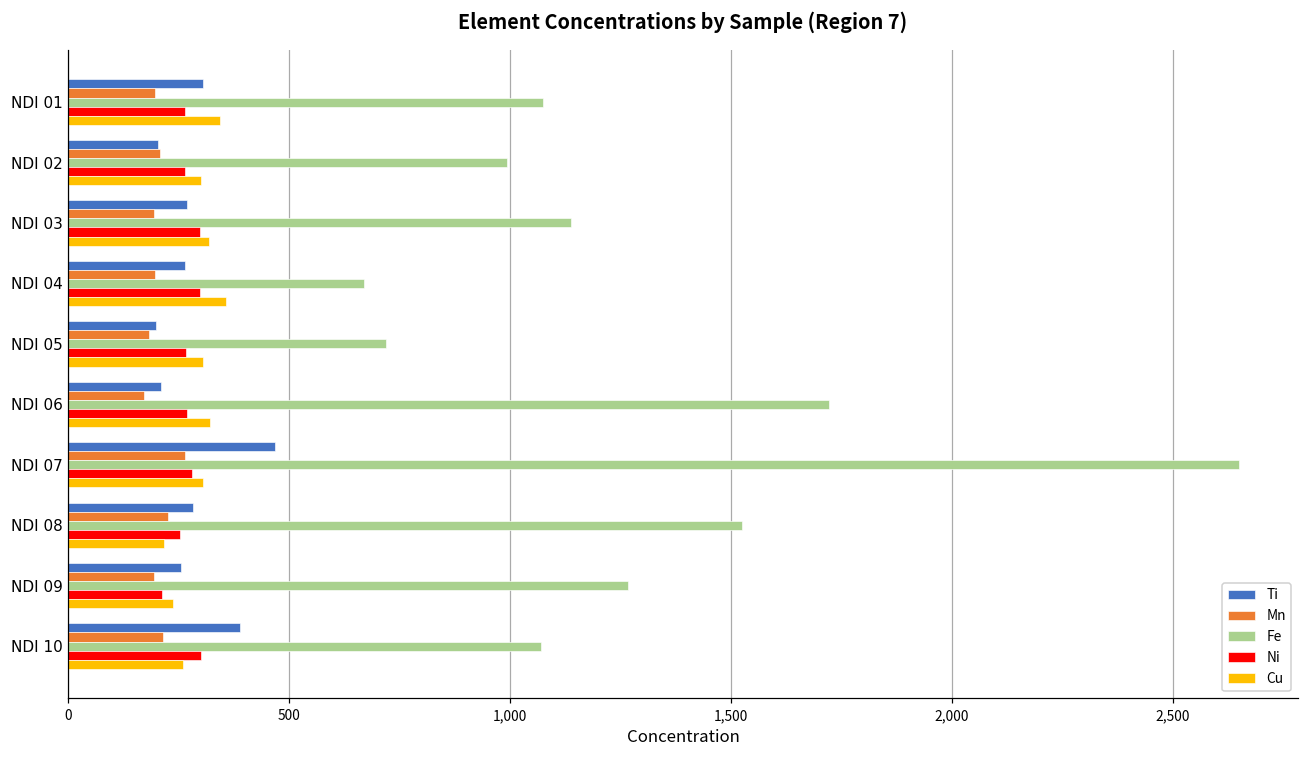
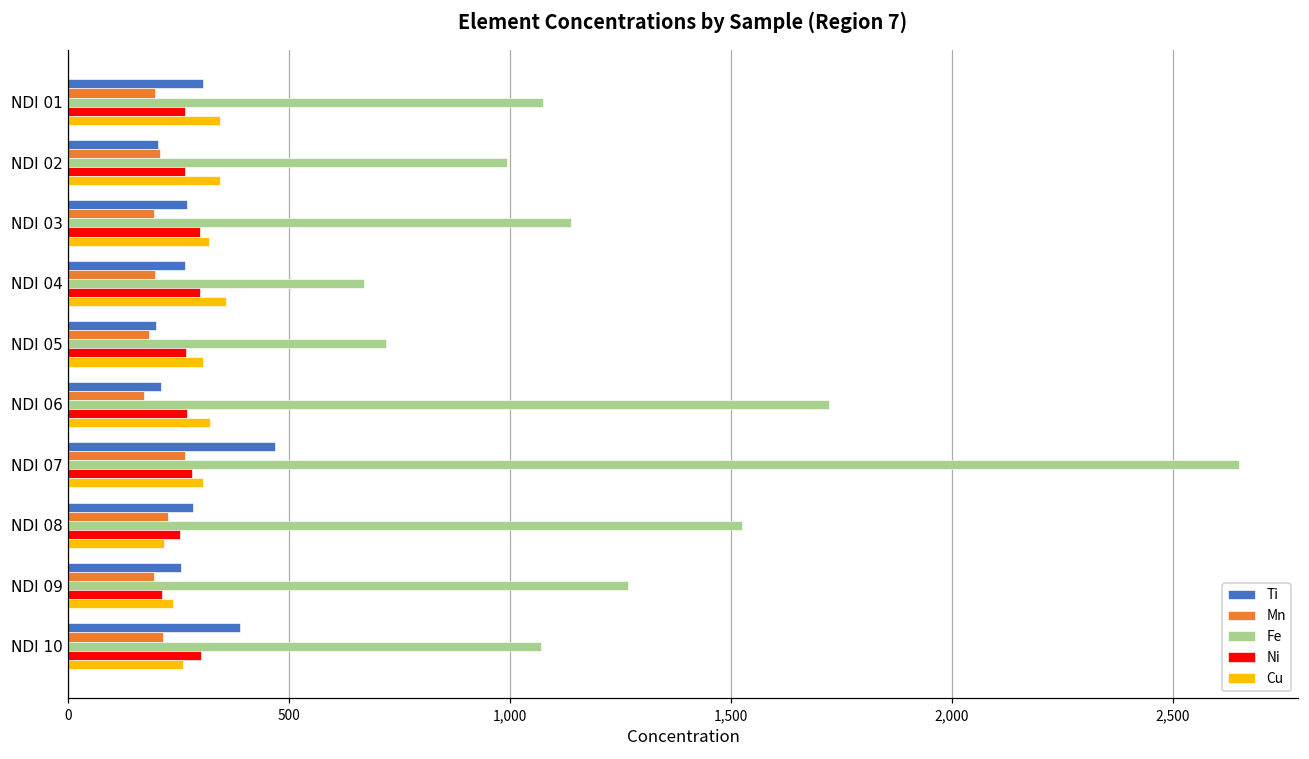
  {
    "Ti": {
      "NDI 01": "310",
      "NDI 02": "200",
      "NDI 03": "270",
      "NDI 04": "260",
      "NDI 05": "200",
      "NDI 06": "210",
      "NDI 07": "470",
      "NDI 08": "280",
      "NDI 09": "260",
      "NDI 10": "390"
    },
    "Mn": {
      "NDI 01": "200",
      "NDI 02": "210",
      "NDI 03": "190",
      "NDI 04": "200",
      "NDI 05": "180",
      "NDI 06": "170",
      "NDI 07": "260",
      "NDI 08": "230",
      "NDI 09": "190",
      "NDI 10": "220"
    },
    "Fe": {
      "NDI 01": "1,070",
      "NDI 02": "990",
      "NDI 03": "1,140",
      "NDI 04": "670",
      "NDI 05": "720",
      "NDI 06": "1,720",
      "NDI 07": "2,650",
      "NDI 08": "1,530",
      "NDI 09": "1,270",
      "NDI 10": "1,070"
    },
    "Ni": {
      "NDI 01": "270",
      "NDI 02": "260",
      "NDI 03": "300",
      "NDI 04": "300",
      "NDI 05": "270",
      "NDI 06": "270",
      "NDI 07": "280",
      "NDI 08": "250",
      "NDI 09": "210",
      "NDI 10": "300"
    },
    "Cu": {
      "NDI 01": "340",
-     "NDI 02": "300",
+     "NDI 02": "340",
      "NDI 03": "320",
      "NDI 04": "360",
      "NDI 05": "300",
      "NDI 06": "320",
      "NDI 07": "310",
      "NDI 08": "220",
      "NDI 09": "240",
      "NDI 10": "260"
    }
  }
